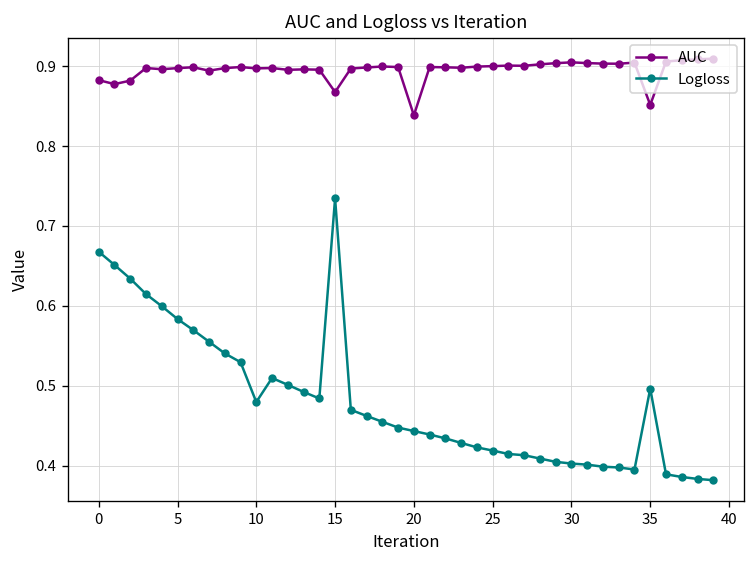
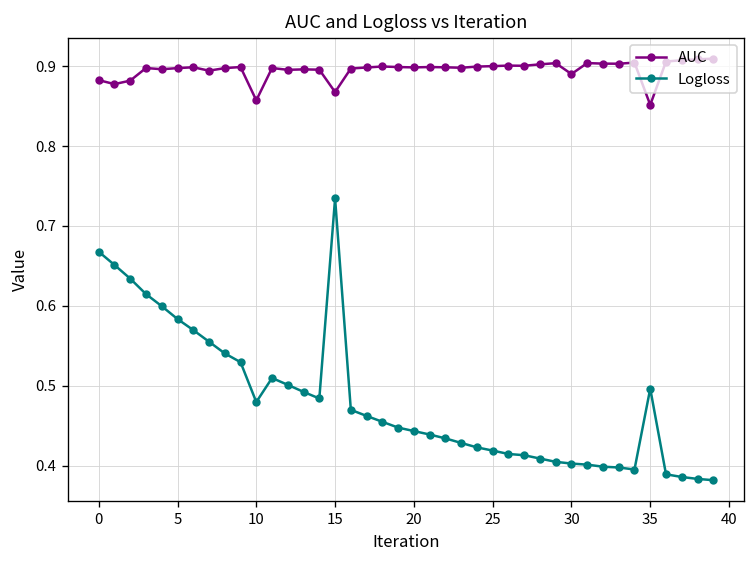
  {
    "AUC": {
      "0": 0.88,
      "5": 0.90,
-     "10": 0.90,
+     "10": 0.86,
      "15": 0.87,
-     "20": 0.84,
+     "20": 0.90,
      "25": 0.90,
-     "30": 0.90,
+     "30": 0.89,
      "35": 0.85
    },
    "Logloss": {
      "0": 0.67,
      "5": 0.58,
      "10": 0.48,
      "15": 0.73,
      "20": 0.44,
      "25": 0.42,
      "30": 0.40,
      "35": 0.50
    }
  }
